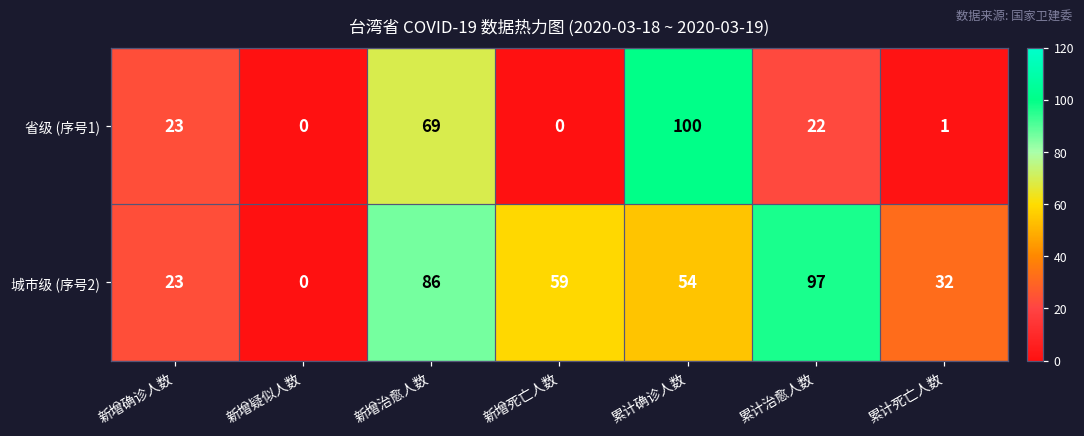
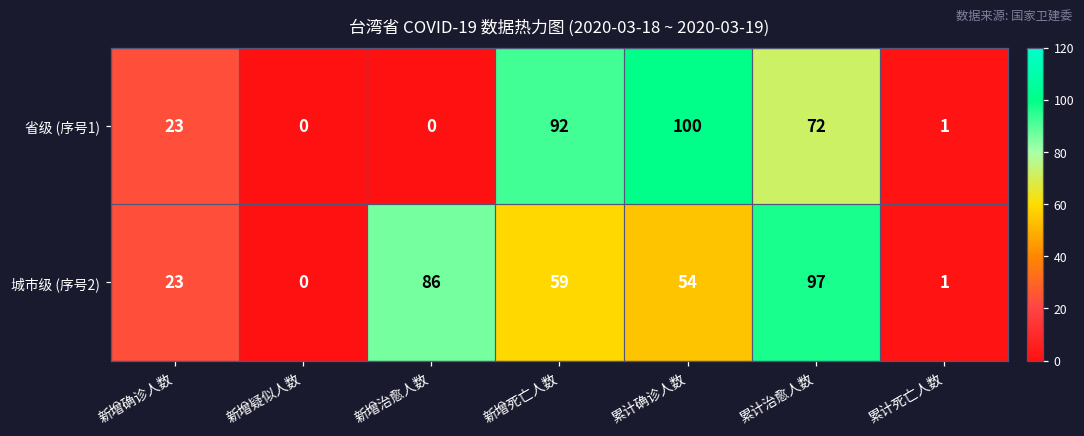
  {
    "省级 (序号1)": {
      "新增确诊人数": 23,
      "新增疑似人数": 0,
-     "新增治愈人数": 69,
-     "新增死亡人数": 0,
+     "新增治愈人数": 0,
+     "新增死亡人数": 92,
      "累计确诊人数": 100,
-     "累计治愈人数": 22,
+     "累计治愈人数": 72,
      "累计死亡人数": 1
    },
    "城市级 (序号2)": {
      "新增确诊人数": 23,
      "新增疑似人数": 0,
      "新增治愈人数": 86,
      "新增死亡人数": 59,
      "累计确诊人数": 54,
      "累计治愈人数": 97,
-     "累计死亡人数": 32
+     "累计死亡人数": 1
    }
  }
